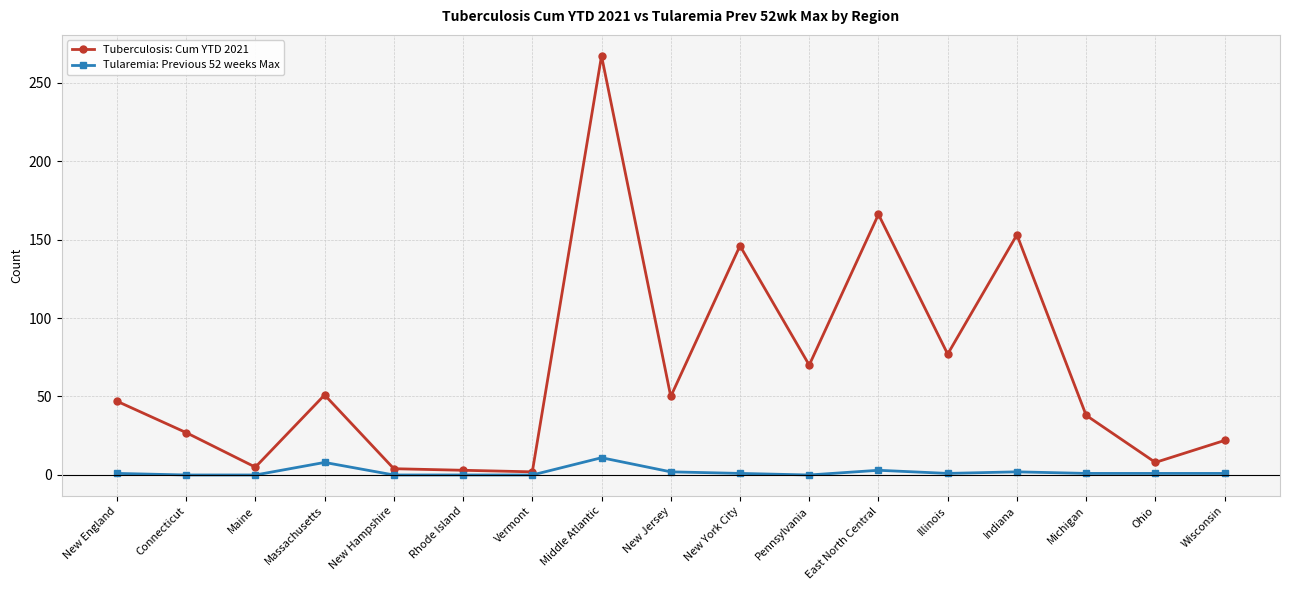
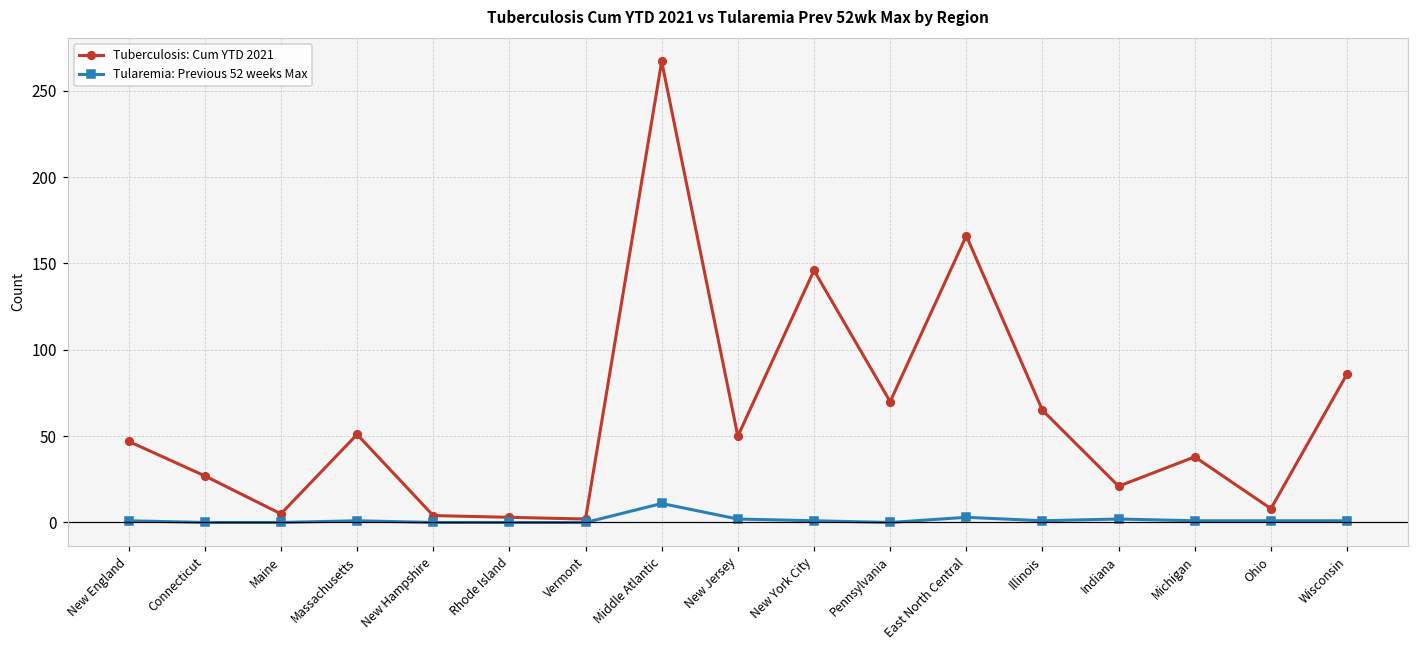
  {
    "Tuberculosis: Cum YTD 2021": {
      "New England": 47,
      "Connecticut": 27,
      "Maine": 5,
      "Massachusetts": 51,
      "New Hampshire": 4,
      "Rhode Island": 3,
      "Vermont": 2,
      "Middle Atlantic": 267,
      "New Jersey": 50,
      "New York City": 146,
      "Pennsylvania": 70,
      "East North Central": 166,
-     "Illinois": 77,
-     "Indiana": 153,
+     "Illinois": 65,
+     "Indiana": 21,
      "Michigan": 38,
      "Ohio": 8,
-     "Wisconsin": 22
+     "Wisconsin": 86
    },
    "Tularemia: Previous 52 weeks Max": {
      "New England": 1,
      "Connecticut": 0,
      "Maine": 0,
-     "Massachusetts": 8,
+     "Massachusetts": 1,
      "New Hampshire": 0,
      "Rhode Island": 0,
      "Vermont": 0,
      "Middle Atlantic": 11,
      "New Jersey": 2,
      "New York City": 1,
      "Pennsylvania": 0,
      "East North Central": 3,
      "Illinois": 1,
      "Indiana": 2,
      "Michigan": 1,
      "Ohio": 1,
      "Wisconsin": 1
    }
  }
